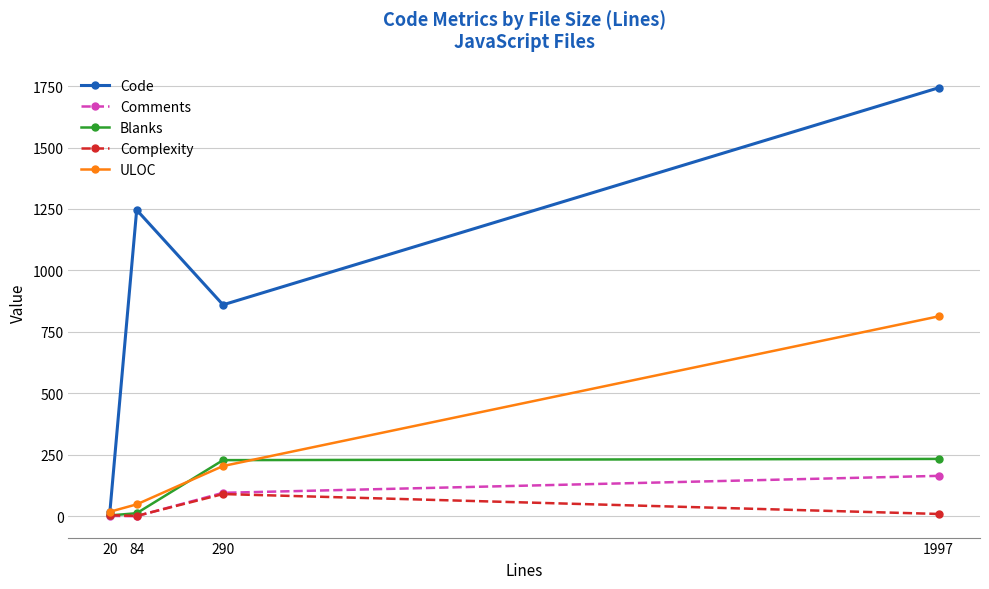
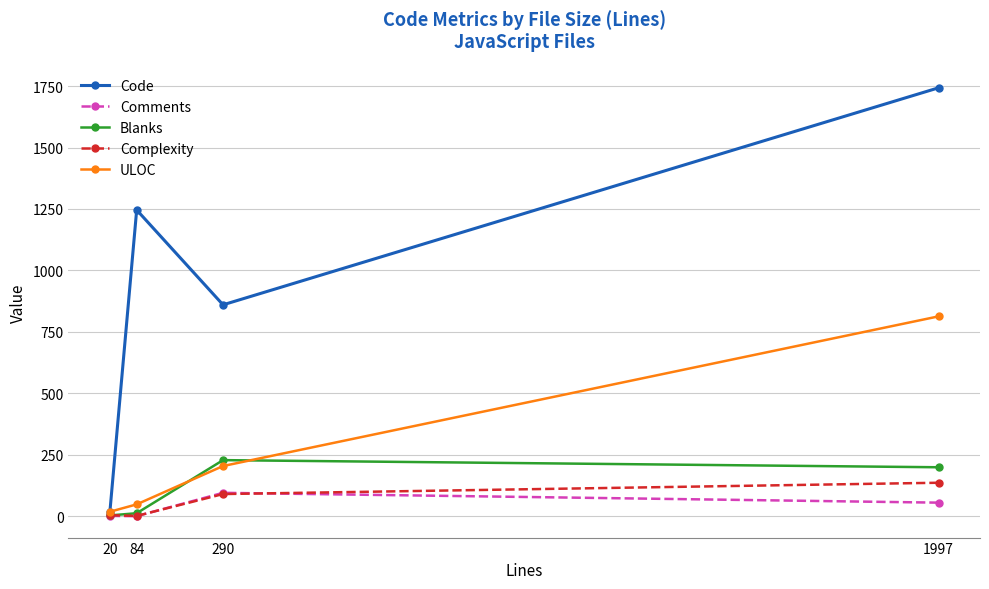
  {
    "Code": {
      "84": 1250,
      "290": 860,
      "1997": 1740
    },
    "Comments": {
-     "1997": 160
+     "1997": 60
    },
    "Blanks": {
      "84": 10,
      "290": 230,
-     "1997": 230
+     "1997": 200
    },
    "Complexity": {
-     "1997": 10
+     "1997": 140
    },
    "ULOC": {
      "84": 50,
      "290": 200,
      "1997": 810
    }
  }
